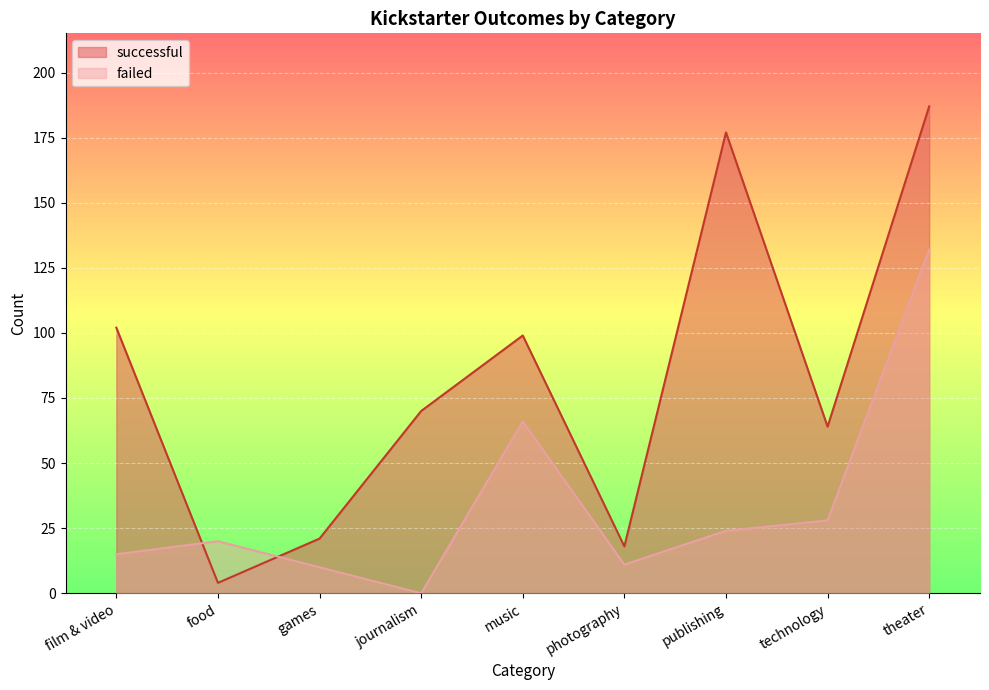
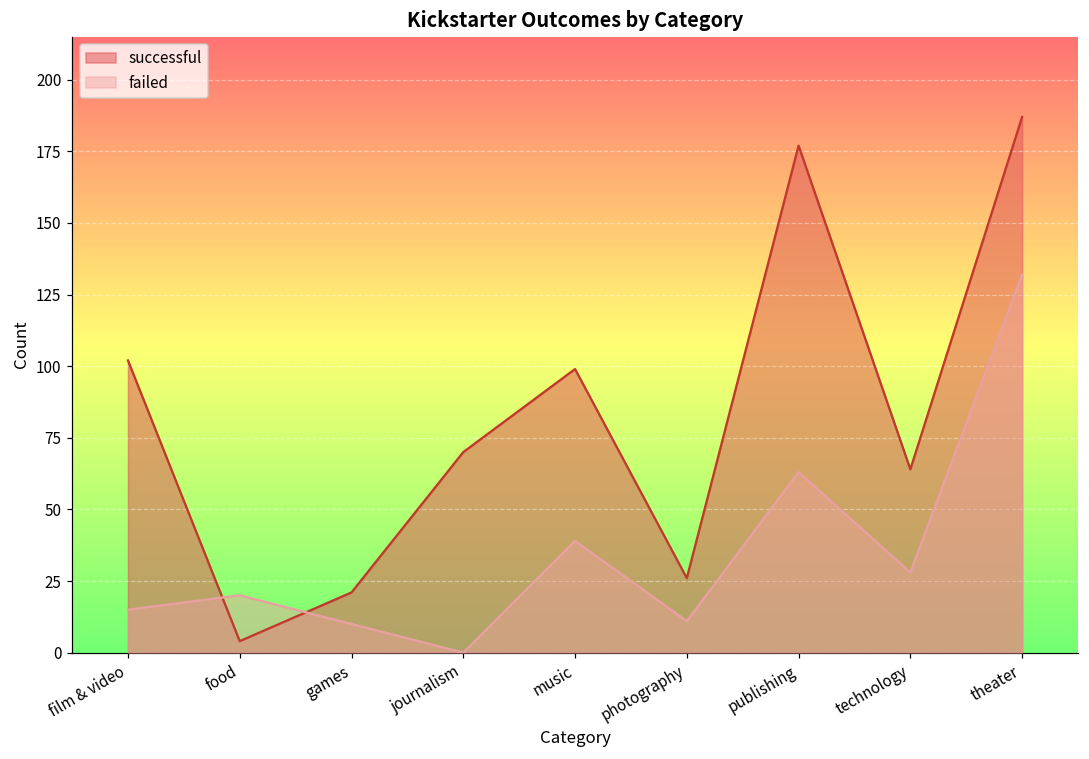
  {
    "successful": {
      "film & video": 102,
      "food": 4,
      "games": 21,
      "journalism": 70,
      "music": 99,
-     "photography": 18,
+     "photography": 26,
      "publishing": 177,
      "technology": 64,
      "theater": 187
    },
    "failed": {
      "film & video": 15,
      "food": 20,
      "games": 10,
      "journalism": 0,
-     "music": 66,
+     "music": 39,
      "photography": 11,
-     "publishing": 24,
+     "publishing": 63,
      "technology": 28,
      "theater": 132
    }
  }
